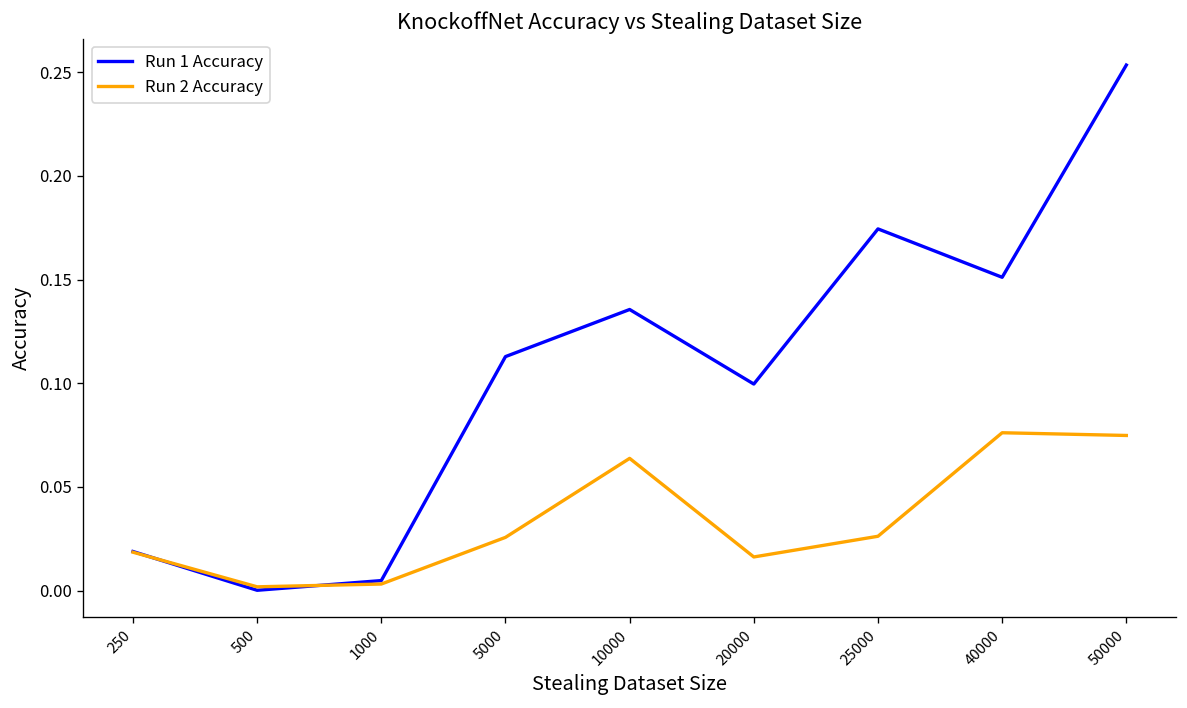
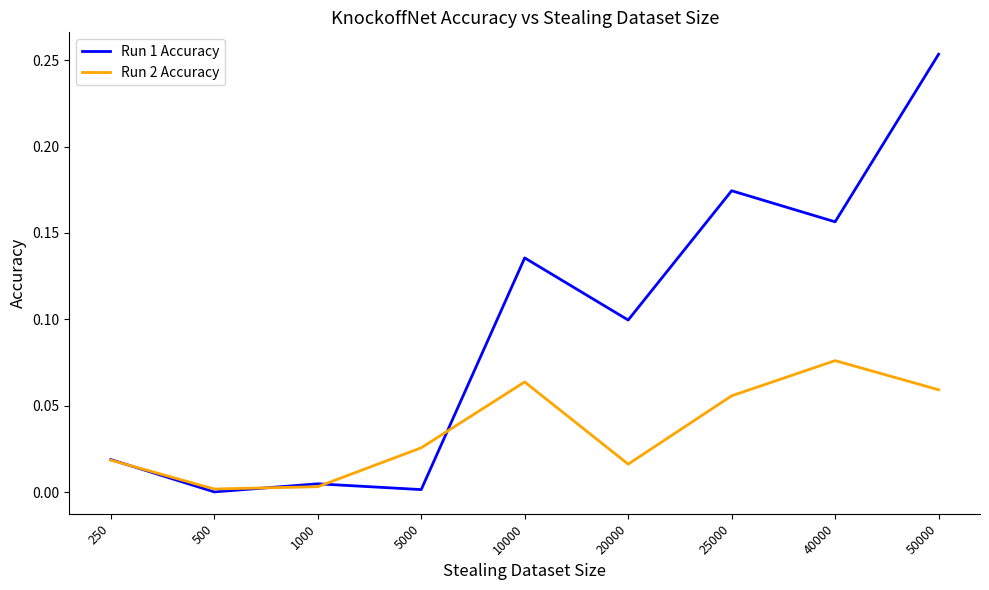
  {
    "Run 1 Accuracy": {
      "500": 0.000,
      "1000": 0.005,
-     "5000": 0.113,
+     "5000": 0.002,
      "10000": 0.136,
      "20000": 0.100,
      "25000": 0.174,
-     "40000": 0.151,
+     "40000": 0.156,
      "50000": 0.253
    },
    "Run 2 Accuracy": {
      "500": 0.002,
      "1000": 0.003,
      "5000": 0.026,
      "10000": 0.064,
      "20000": 0.016,
-     "25000": 0.026,
+     "25000": 0.056,
      "40000": 0.076,
-     "50000": 0.075
+     "50000": 0.059
    }
  }
